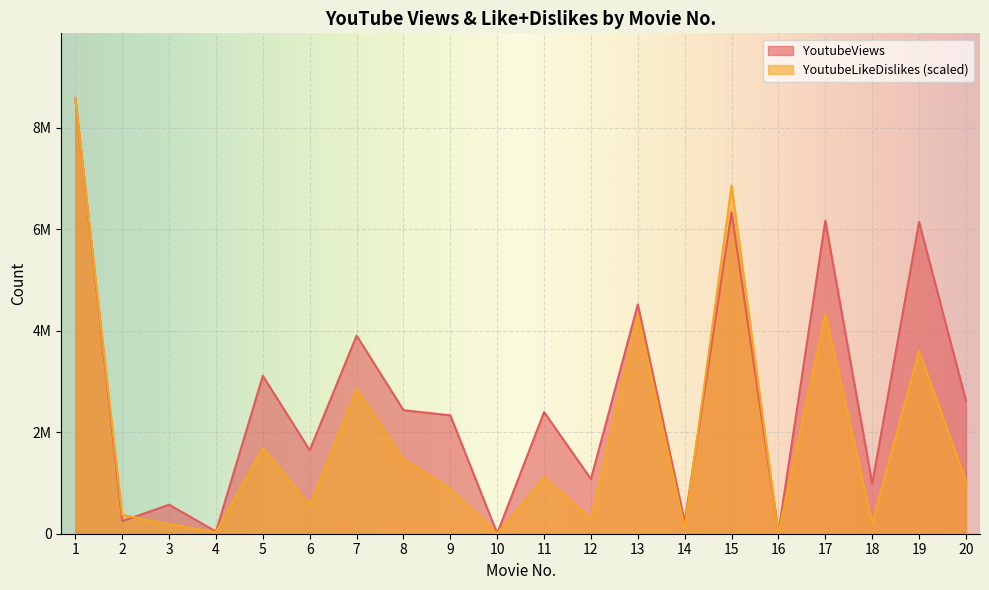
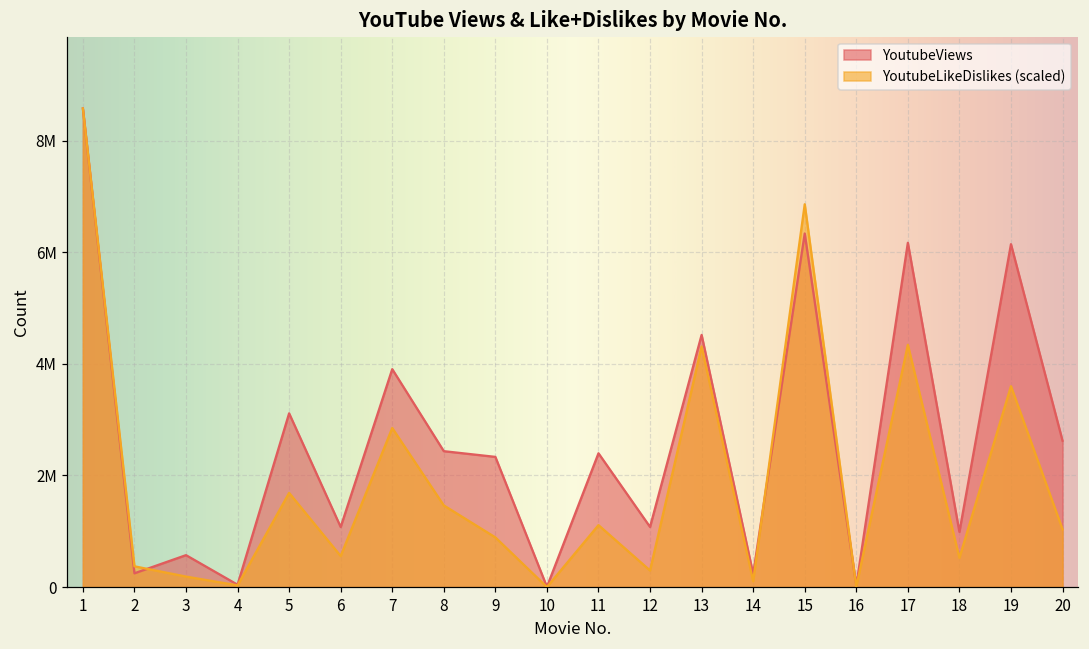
  {
    "YoutubeViews": {
      "2": 200000,
      "3": 600000,
      "5": 3100000,
-     "6": 1600000,
+     "6": 1100000,
      "7": 3900000,
      "8": 2400000,
      "9": 2300000,
      "11": 2400000,
      "12": 1100000,
      "13": 4500000,
      "14": 200000,
      "15": 6300000,
      "17": 6200000,
      "18": 1000000,
      "19": 6100000,
      "20": 2600000
    },
    "YoutubeLikeDislikes (scaled)": {
      "2": 400000,
      "3": 200000,
      "5": 1700000,
      "6": 600000,
      "7": 2900000,
      "8": 1500000,
      "9": 900000,
      "11": 1100000,
      "12": 300000,
      "13": 4300000,
      "14": 100000,
      "15": 6900000,
      "17": 4300000,
-     "18": 200000,
+     "18": 500000,
      "19": 3600000,
      "20": 1000000
    }
  }
